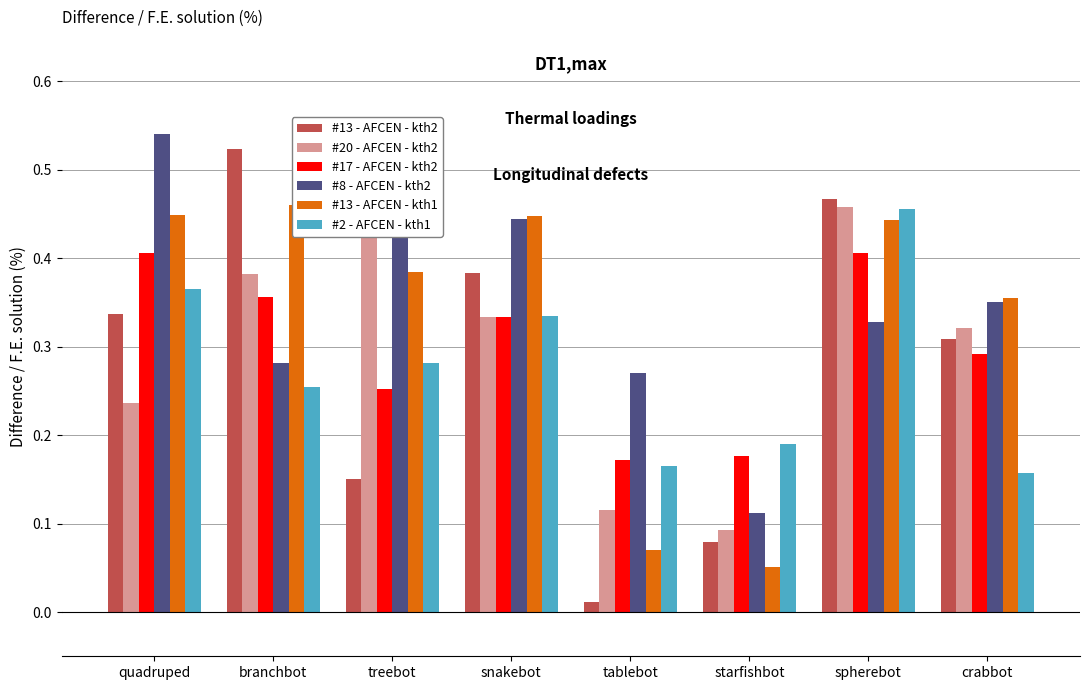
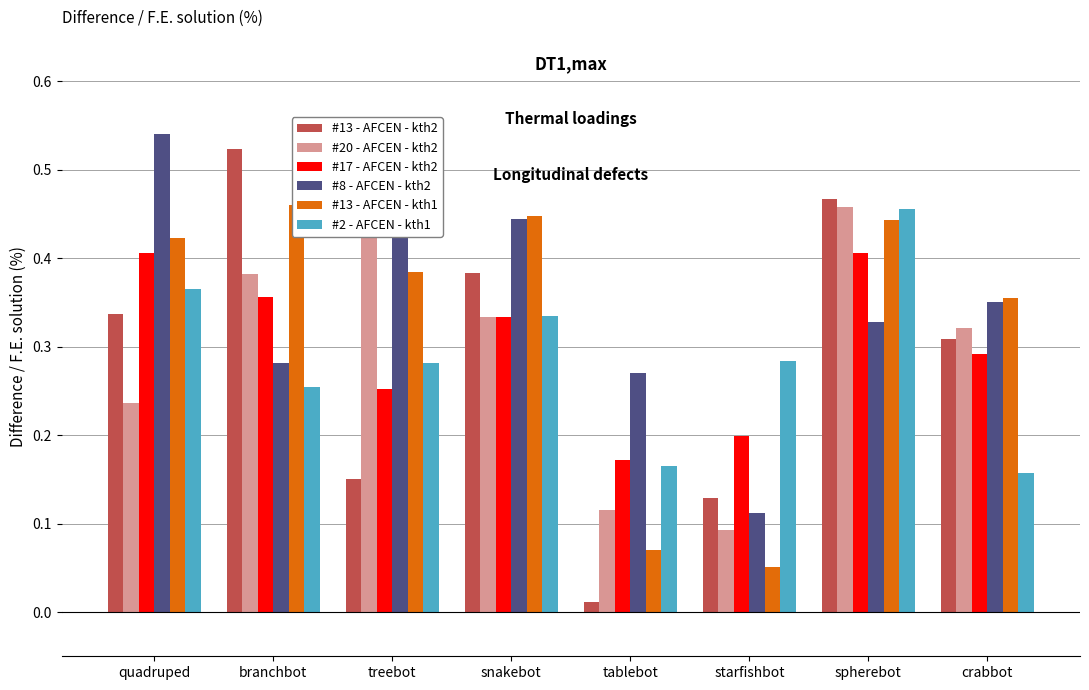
  {
    "#13 - AFCEN - kth2": {
      "quadruped": 0.34,
      "branchbot": 0.52,
      "treebot": 0.15,
      "snakebot": 0.38,
      "tablebot": 0.01,
-     "starfishbot": 0.08,
+     "starfishbot": 0.13,
      "spherebot": 0.47,
      "crabbot": 0.31
    },
    "#20 - AFCEN - kth2": {
      "quadruped": 0.24,
      "branchbot": 0.38,
      "snakebot": 0.33,
      "tablebot": 0.12,
      "starfishbot": 0.09,
      "spherebot": 0.46,
      "crabbot": 0.32
    },
    "#17 - AFCEN - kth2": {
      "quadruped": 0.41,
      "branchbot": 0.36,
      "treebot": 0.25,
      "snakebot": 0.33,
      "tablebot": 0.17,
-     "starfishbot": 0.18,
+     "starfishbot": 0.20,
      "spherebot": 0.41,
      "crabbot": 0.29
    },
    "#8 - AFCEN - kth2": {
      "quadruped": 0.54,
      "branchbot": 0.28,
      "snakebot": 0.44,
      "tablebot": 0.27,
      "starfishbot": 0.11,
      "spherebot": 0.33,
      "crabbot": 0.35
    },
    "#13 - AFCEN - kth1": {
-     "quadruped": 0.45,
+     "quadruped": 0.42,
      "treebot": 0.38,
      "snakebot": 0.45,
      "tablebot": 0.07,
      "starfishbot": 0.05,
      "spherebot": 0.44,
      "crabbot": 0.35
    },
    "#2 - AFCEN - kth1": {
      "quadruped": 0.36,
      "branchbot": 0.25,
      "treebot": 0.28,
      "snakebot": 0.33,
      "tablebot": 0.16,
-     "starfishbot": 0.19,
+     "starfishbot": 0.28,
      "spherebot": 0.46,
      "crabbot": 0.16
    }
  }
